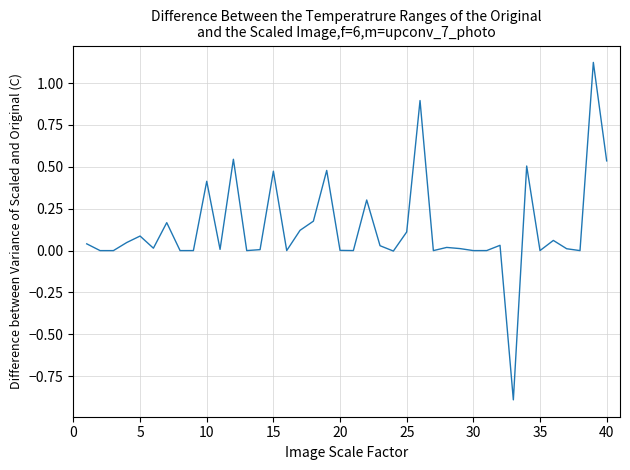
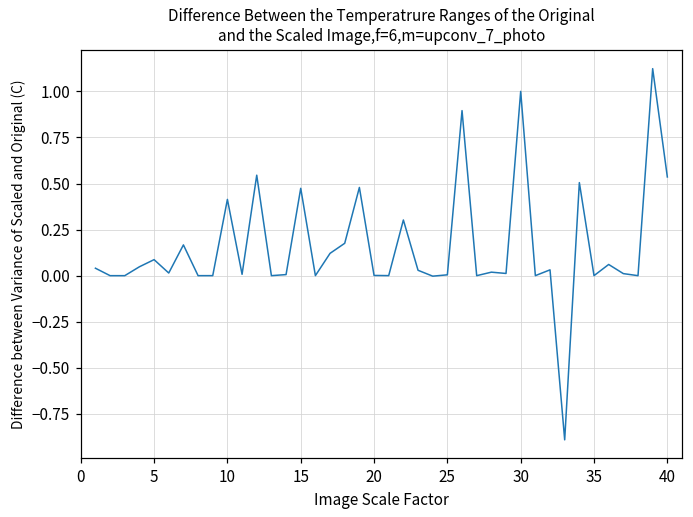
  {
    "5": 0.09,
    "10": 0.41,
    "15": 0.47,
    "20": 0.00,
-   "25": 0.11,
-   "30": 0,
+   "25": 0.00,
+   "30": 1,
    "35": 0.00,
    "40": 0.54
  }
